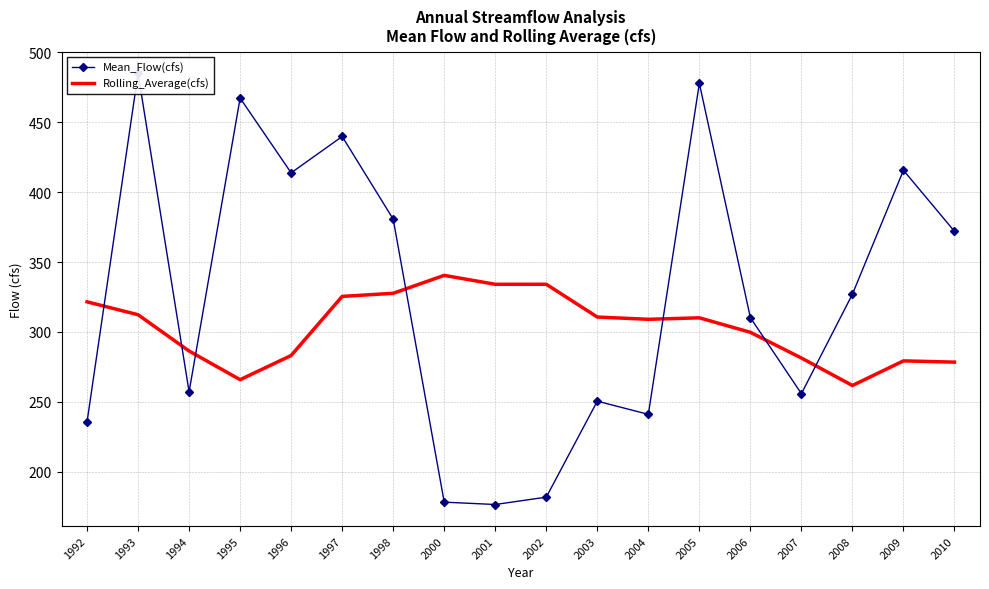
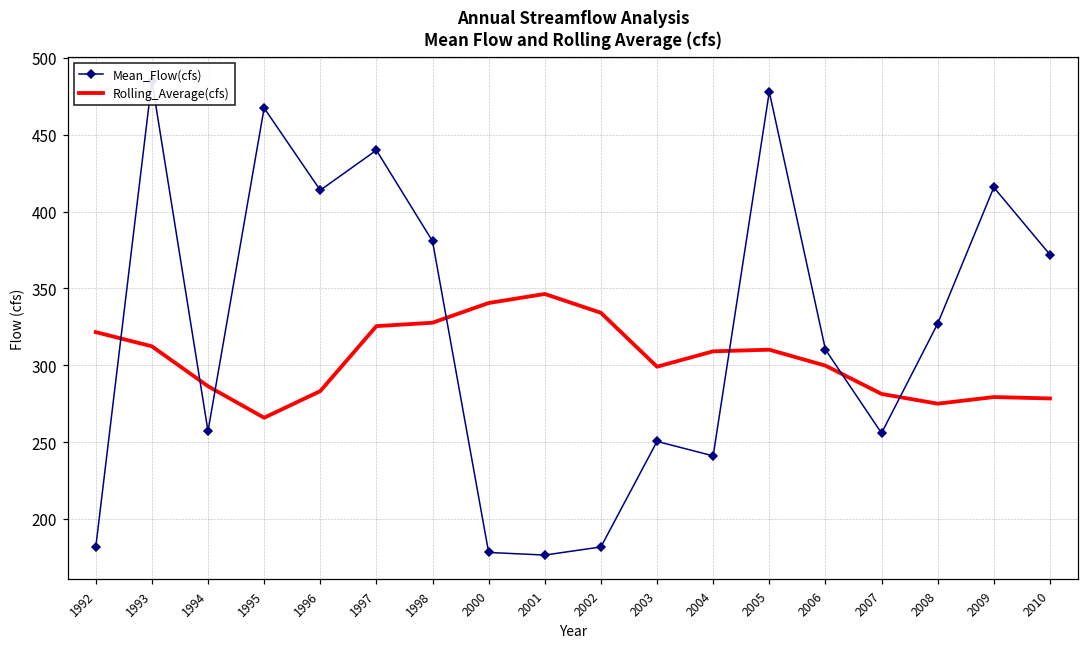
  {
    "Mean_Flow(cfs)": {
-     "1992": 236,
+     "1992": 182,
      "1994": 257,
      "1995": 467,
      "1996": 414,
      "1997": 440,
      "1998": 381,
      "2000": 178,
      "2001": 177,
      "2002": 182,
      "2003": 250,
      "2004": 241,
      "2005": 478,
      "2006": 310,
      "2007": 256,
      "2008": 327,
      "2009": 416,
      "2010": 372
    },
    "Rolling_Average(cfs)": {
      "1992": 322,
      "1993": 312,
      "1994": 286,
      "1995": 266,
      "1996": 283,
      "1997": 325,
      "1998": 328,
      "2000": 341,
-     "2001": 334,
+     "2001": 346,
      "2002": 334,
-     "2003": 311,
+     "2003": 299,
      "2004": 309,
      "2005": 310,
      "2006": 300,
      "2007": 281,
-     "2008": 262,
+     "2008": 275,
      "2009": 279,
      "2010": 278
    }
  }
